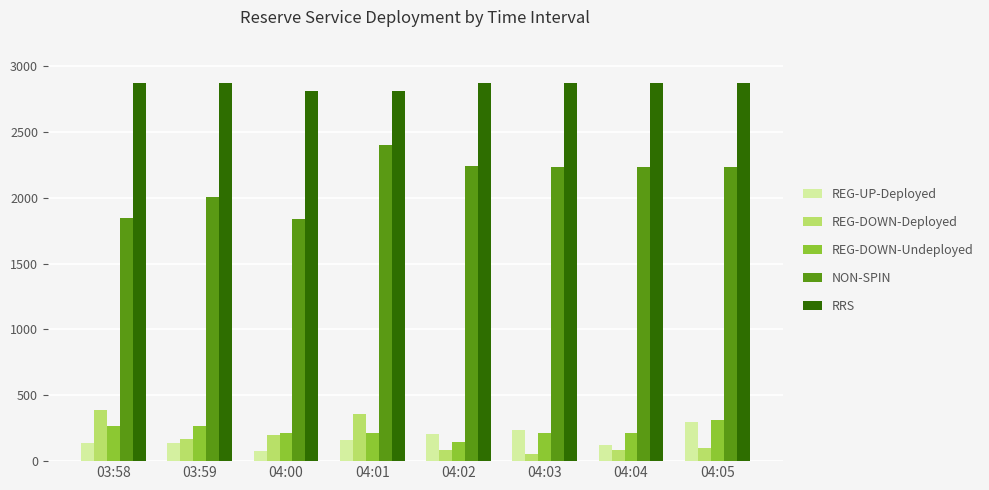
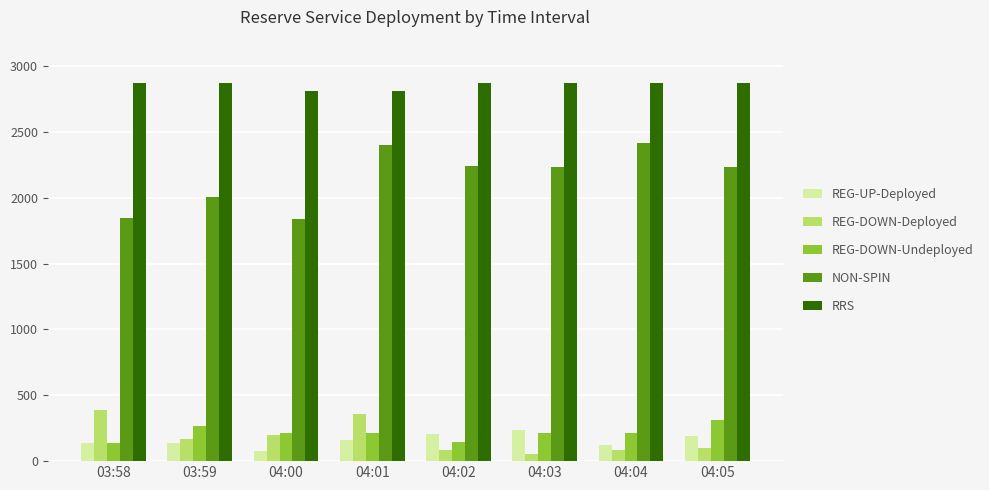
  {
    "REG-UP-Deployed": {
      "03:58": 140,
      "03:59": 140,
      "04:00": 80,
      "04:01": 160,
      "04:02": 200,
      "04:03": 240,
      "04:04": 120,
-     "04:05": 300
+     "04:05": 190
    },
    "REG-DOWN-Deployed": {
      "03:58": 390,
      "03:59": 170,
      "04:00": 200,
      "04:01": 360,
      "04:02": 80,
      "04:03": 50,
      "04:04": 90,
      "04:05": 100
    },
    "REG-DOWN-Undeployed": {
-     "03:58": 260,
+     "03:58": 140,
      "03:59": 260,
      "04:00": 220,
      "04:01": 220,
      "04:02": 140,
      "04:03": 220,
      "04:04": 220,
      "04:05": 320
    },
    "NON-SPIN": {
      "03:58": 1840,
      "03:59": 2010,
      "04:00": 1840,
      "04:01": 2400,
      "04:02": 2240,
      "04:03": 2230,
-     "04:04": 2230,
+     "04:04": 2410,
      "04:05": 2240
    },
    "RRS": {
      "03:58": 2870,
      "03:59": 2870,
      "04:00": 2810,
      "04:01": 2810,
      "04:02": 2870,
      "04:03": 2870,
      "04:04": 2870,
      "04:05": 2870
    }
  }
